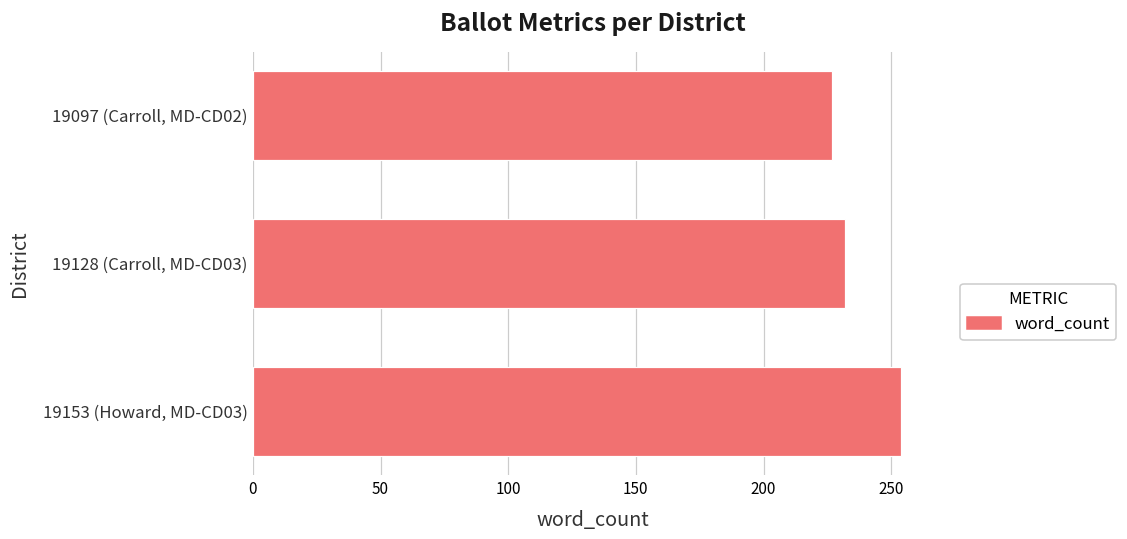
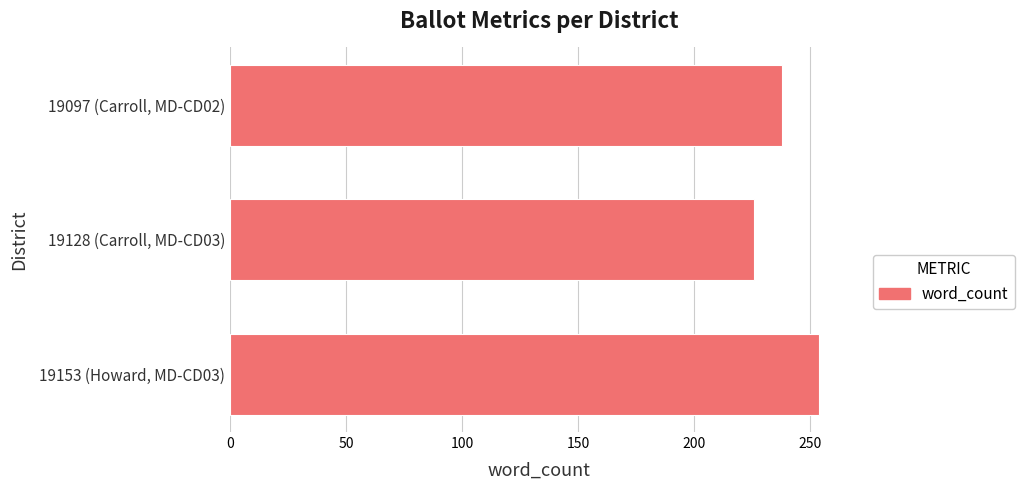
  {
-   "19097 (Carroll, MD-CD02)": 227,
-   "19128 (Carroll, MD-CD03)": 232,
+   "19097 (Carroll, MD-CD02)": 238,
+   "19128 (Carroll, MD-CD03)": 226,
    "19153 (Howard, MD-CD03)": 254
  }
